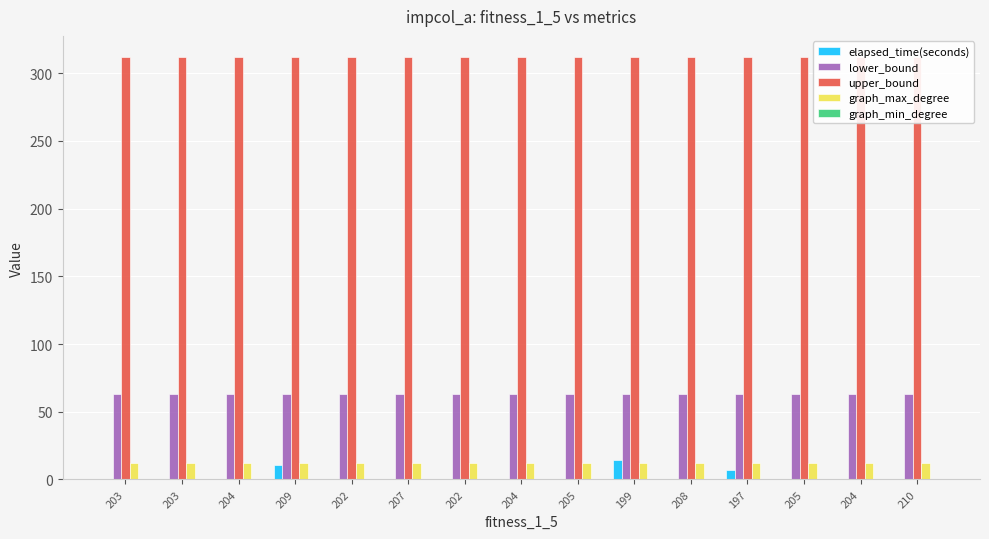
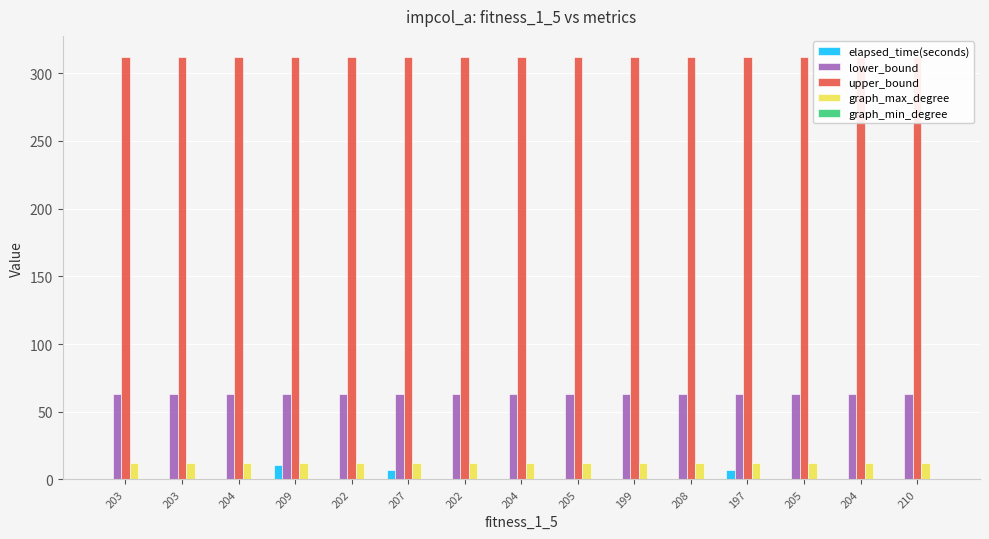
  {
    "elapsed_time(seconds)": {
      "209": 11,
-     "207": 0,
-     "199": 14,
+     "207": 7,
+     "199": 0,
      "197": 7
    },
    "lower_bound": {
      "209": 63,
      "207": 63,
      "199": 63,
      "208": 63,
      "197": 63,
      "210": 63
    },
    "upper_bound": {
      "209": 312,
      "207": 312,
      "199": 312,
      "208": 312,
      "197": 312
    },
    "graph_max_degree": {
      "209": 12,
      "207": 12,
      "199": 12,
      "208": 12,
      "197": 12,
      "210": 12
    },
    "graph_min_degree": {
      "209": 0,
      "207": 0,
      "199": 0,
      "208": 0,
      "197": 0,
      "210": 0
    }
  }
